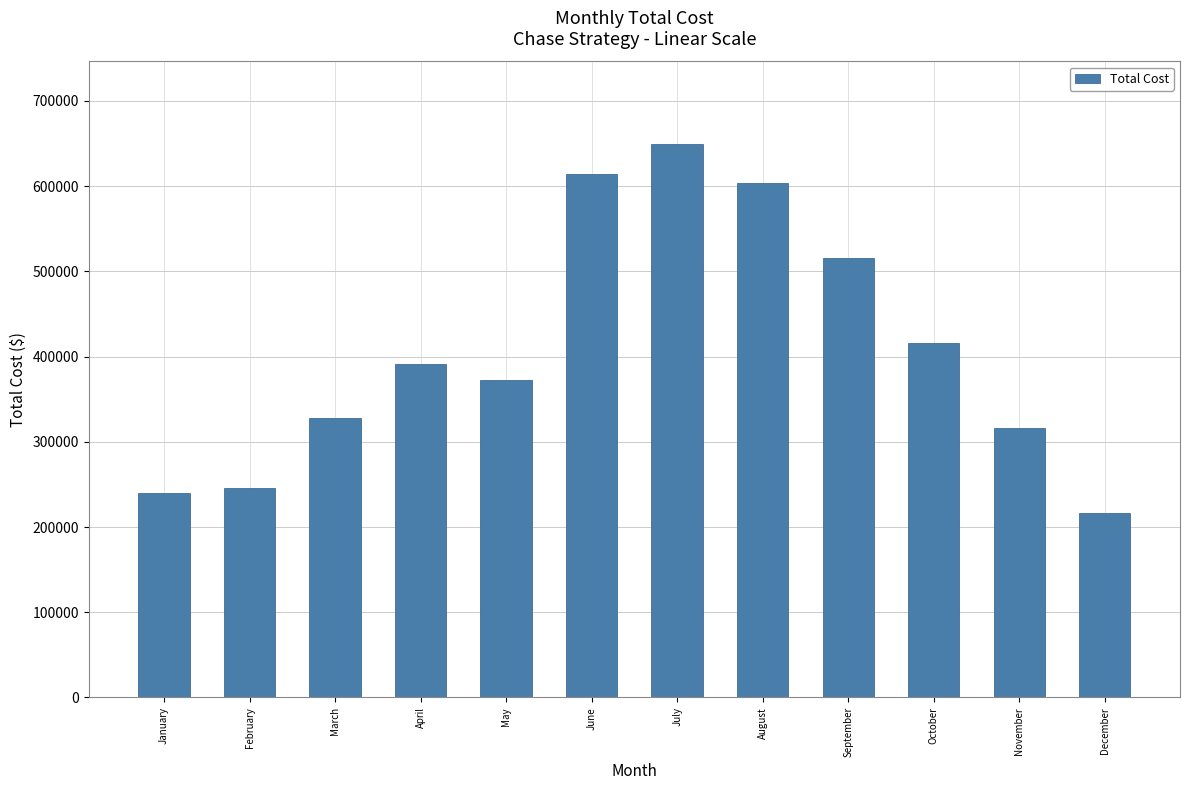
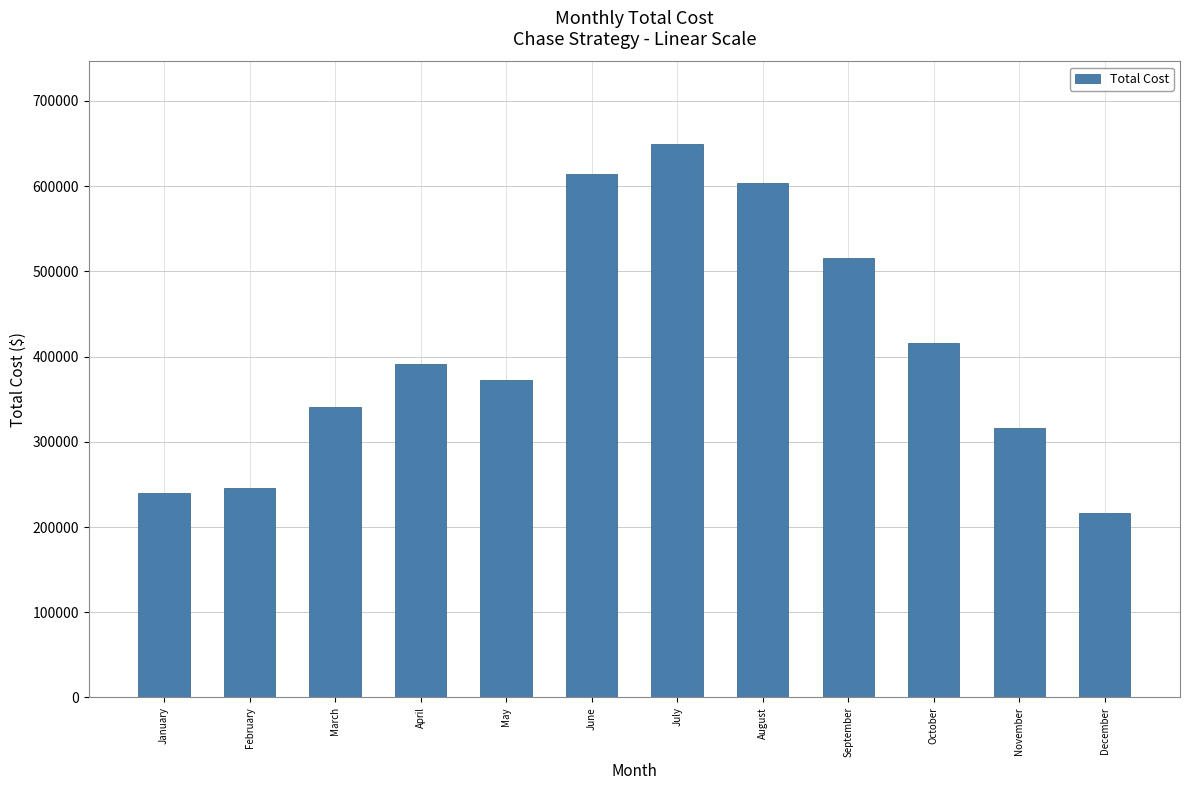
  {
    "January": 240000,
    "February": 250000,
-   "March": 330000,
+   "March": 340000,
    "April": 390000,
    "May": 370000,
    "June": 610000,
    "July": 650000,
    "August": 600000,
    "September": 520000,
    "October": 420000,
    "November": 320000,
    "December": 220000
  }
